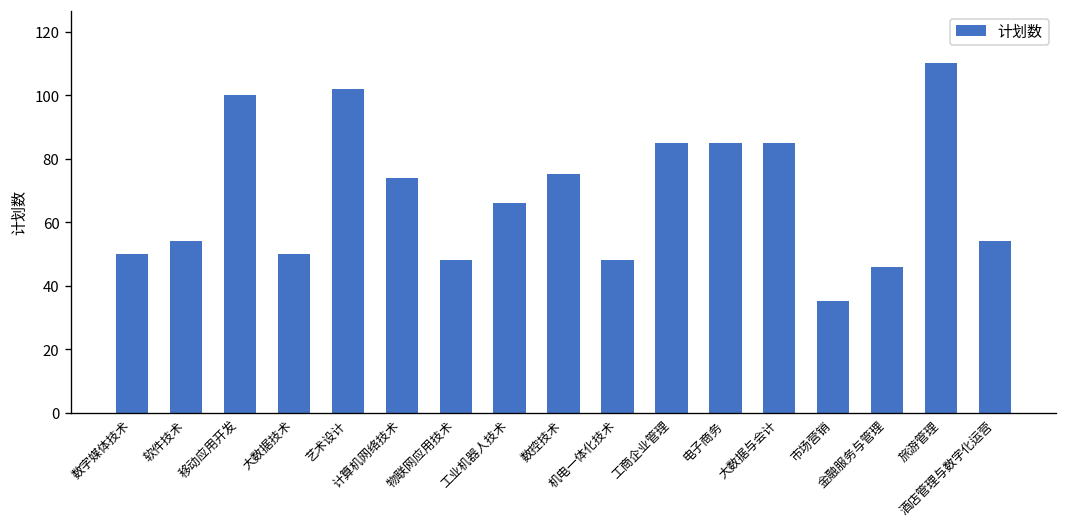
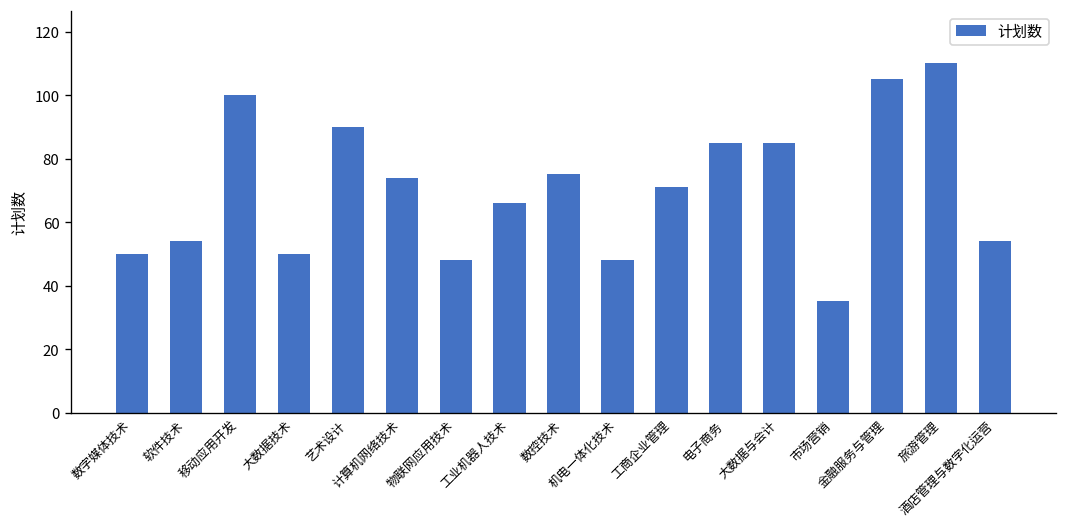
  {
    "数字媒体技术": 50,
    "软件技术": 54,
    "移动应用开发": 100,
    "大数据技术": 50,
-   "艺术设计": 102,
+   "艺术设计": 90,
    "计算机网络技术": 74,
    "物联网应用技术": 48,
    "工业机器人技术": 66,
    "数控技术": 75,
    "机电一体化技术": 48,
-   "工商企业管理": 85,
+   "工商企业管理": 71,
    "电子商务": 85,
    "大数据与会计": 85,
    "市场营销": 35,
-   "金融服务与管理": 46,
+   "金融服务与管理": 105,
    "旅游管理": 110,
    "酒店管理与数字化运营": 54
  }
